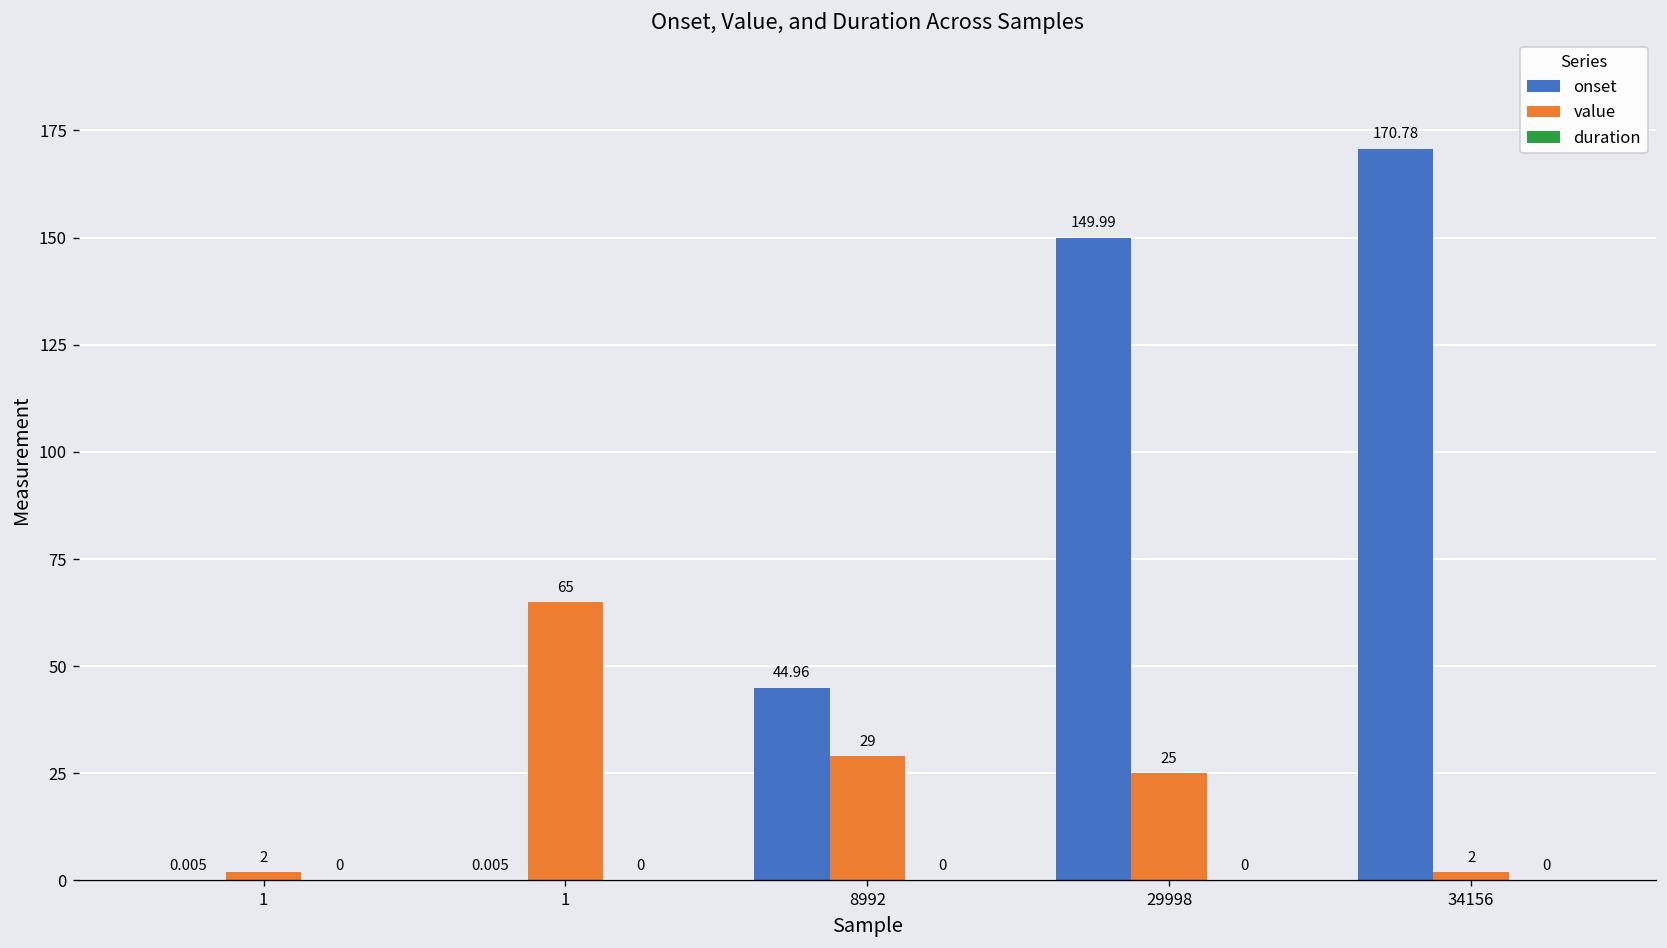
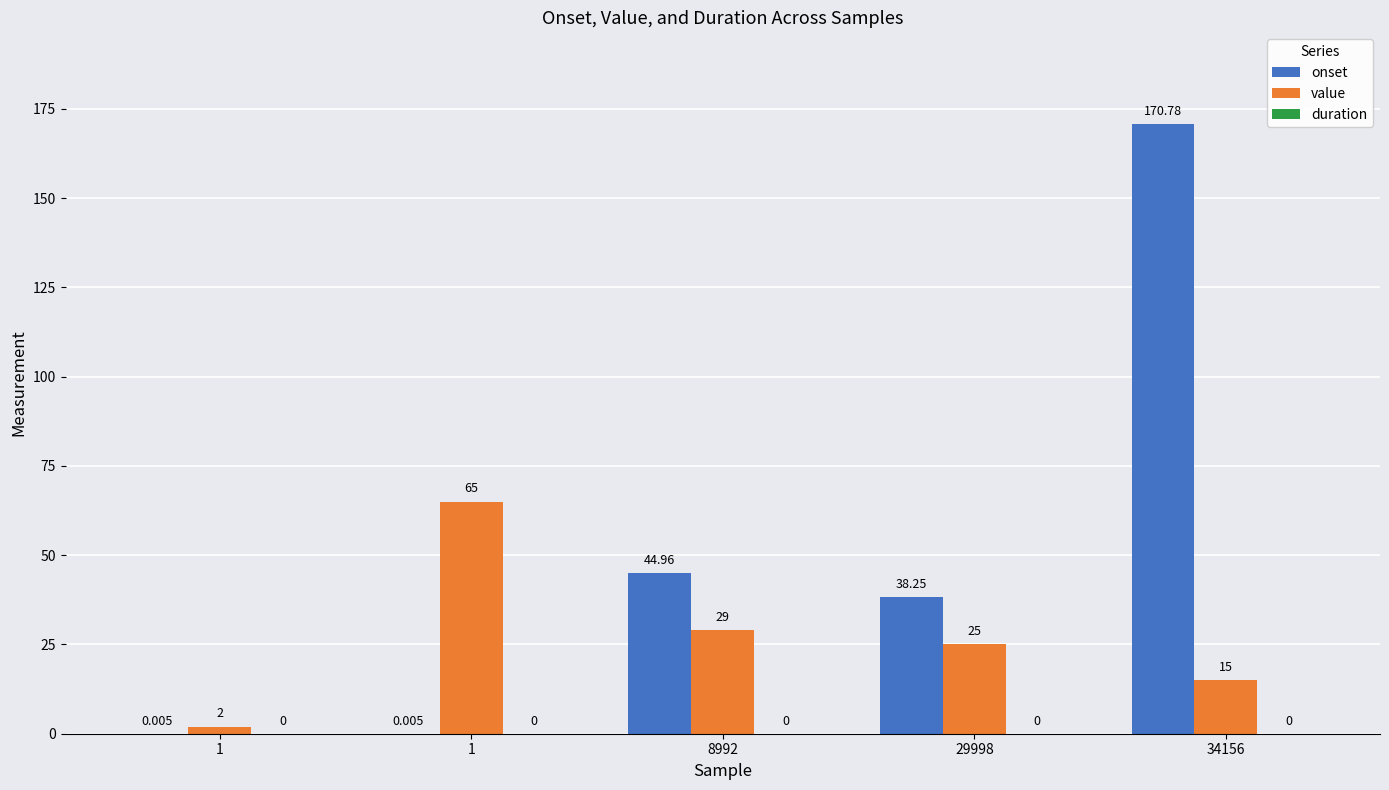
  {
    "onset": {
      "8992": 44.96,
-     "29998": 149.99,
+     "29998": 38.25,
      "34156": 170.78
    },
    "value": {
      "8992": 29,
      "29998": 25,
-     "34156": 2
+     "34156": 15
    },
    "duration": {
      "8992": 0,
      "29998": 0,
      "34156": 0
    }
  }
